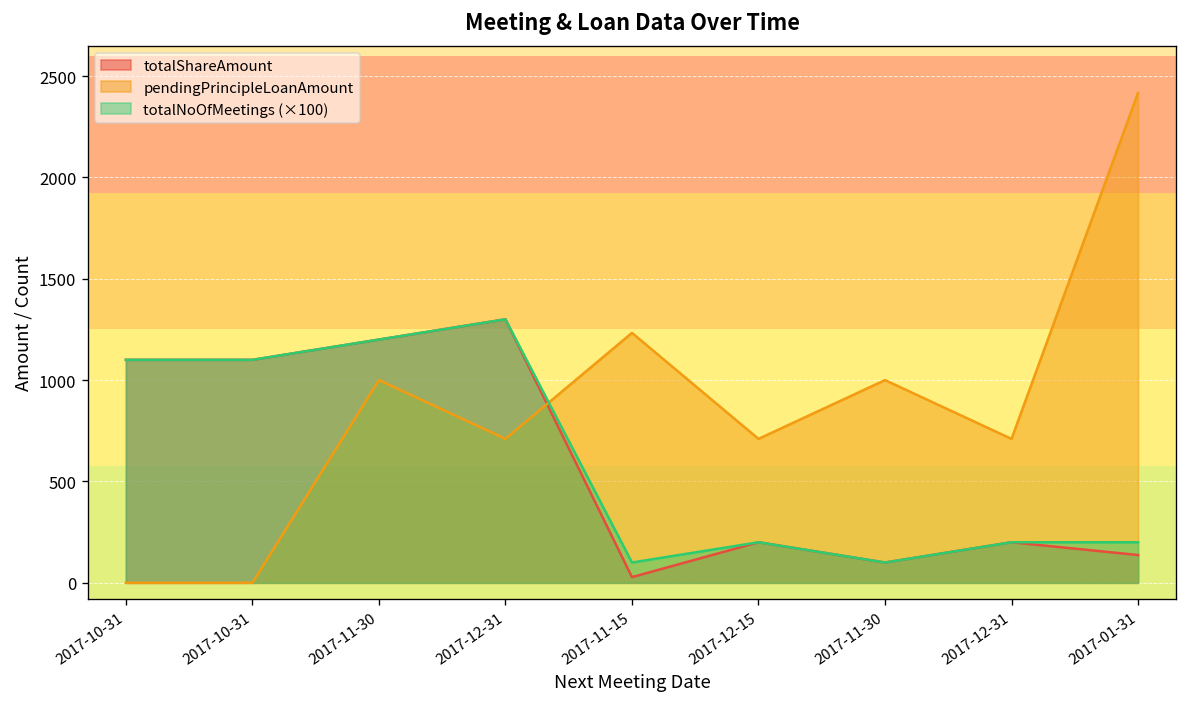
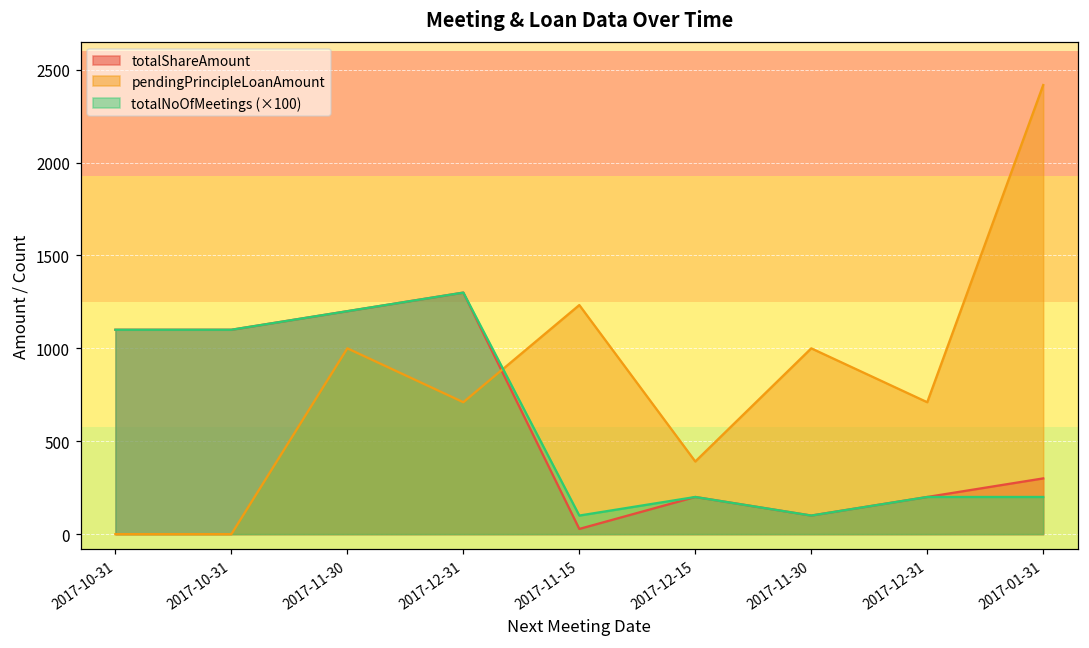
  {
    "totalShareAmount": {
      "2017-11-15": 30,
-     "2017-01-31": 140
+     "2017-01-31": 300
    },
    "pendingPrincipleLoanAmount": {
      "2017-11-15": 1230,
-     "2017-12-15": 710,
+     "2017-12-15": 390,
      "2017-01-31": 2420
    },
    "totalNoOfMeetings (×100)": {
      "2017-11-15": 100,
      "2017-01-31": 200
    }
  }
